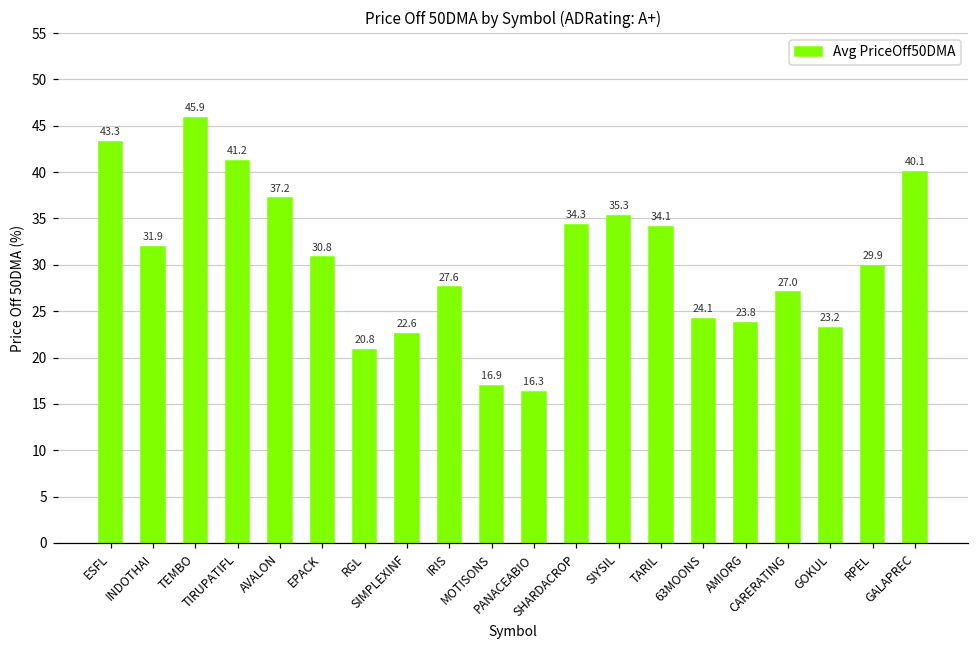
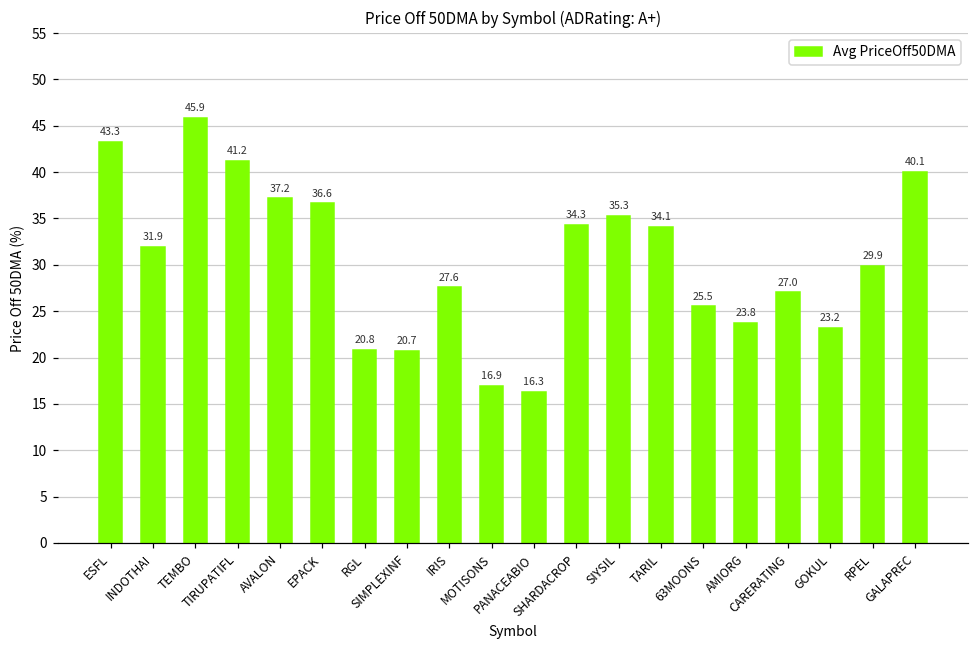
  {
    "ESFL": 43.3,
    "INDOTHAI": 31.9,
    "TEMBO": 45.9,
    "TIRUPATIFL": 41.2,
    "AVALON": 37.2,
-   "EPACK": 30.8,
+   "EPACK": 36.6,
    "RGL": 20.8,
-   "SIMPLEXINF": 22.6,
+   "SIMPLEXINF": 20.7,
    "IRIS": 27.6,
    "MOTISONS": 16.9,
    "PANACEABIO": 16.3,
    "SHARDACROP": 34.3,
    "SIYSIL": 35.3,
    "TARIL": 34.1,
-   "63MOONS": 24.1,
+   "63MOONS": 25.5,
    "AMIORG": 23.8,
    "CARERATING": 27.0,
    "GOKUL": 23.2,
    "RPEL": 29.9,
    "GALAPREC": 40.1
  }
